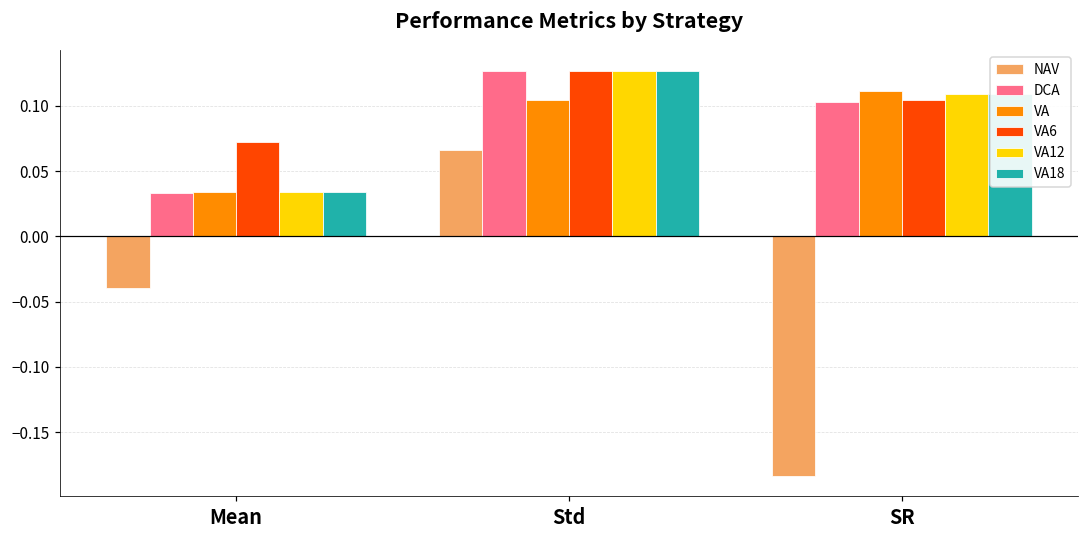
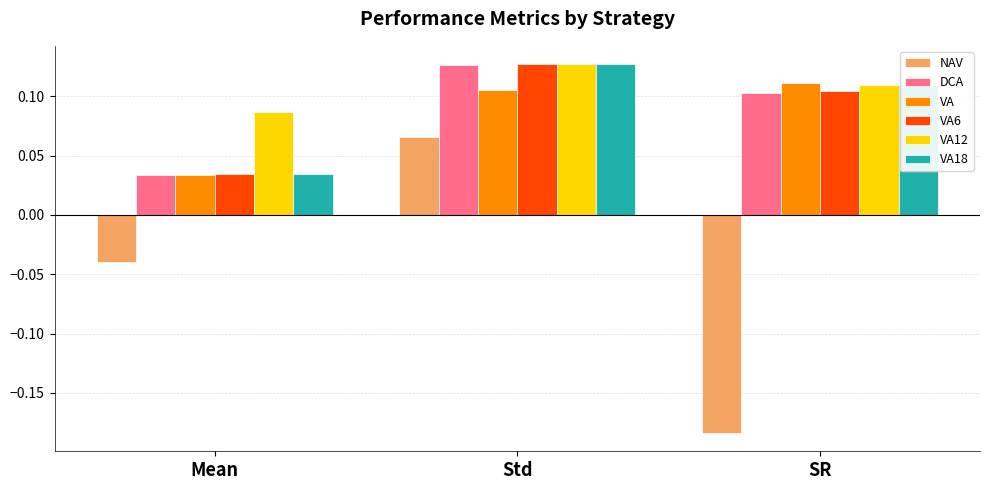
  {
    "NAV": {
      "Mean": -0.040,
      "Std": 0.066,
      "SR": -0.184
    },
    "DCA": {
      "Mean": 0.033,
      "Std": 0.127,
      "SR": 0.103
    },
    "VA": {
      "Mean": 0.034,
      "Std": 0.105,
      "SR": 0.111
    },
    "VA6": {
-     "Mean": 0.073,
+     "Mean": 0.035,
      "Std": 0.127,
      "SR": 0.105
    },
    "VA12": {
-     "Mean": 0.034,
+     "Mean": 0.087,
      "Std": 0.127,
      "SR": 0.109
    },
    "VA18": {
      "Mean": 0.034,
      "Std": 0.127
    }
  }
